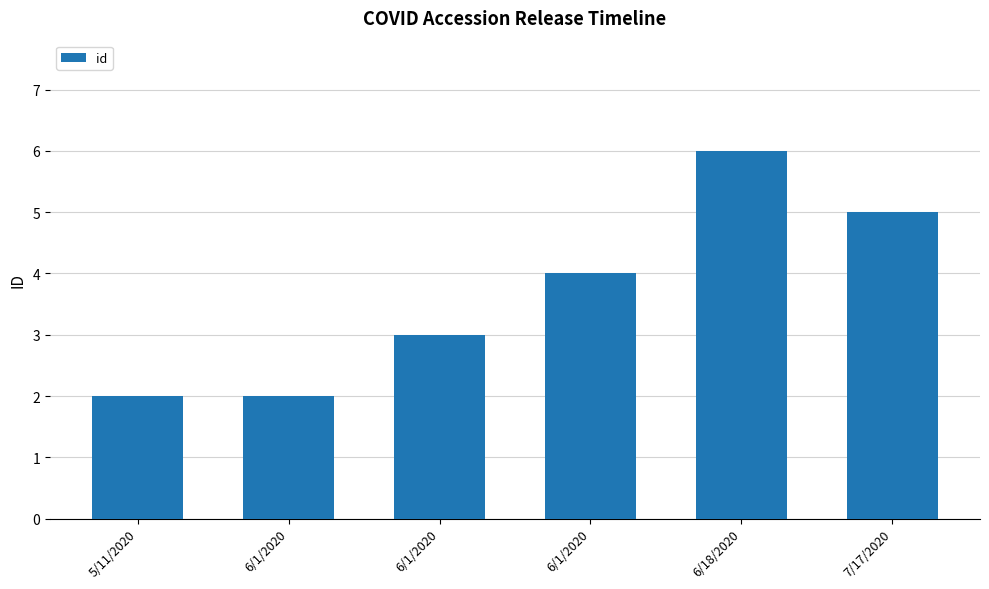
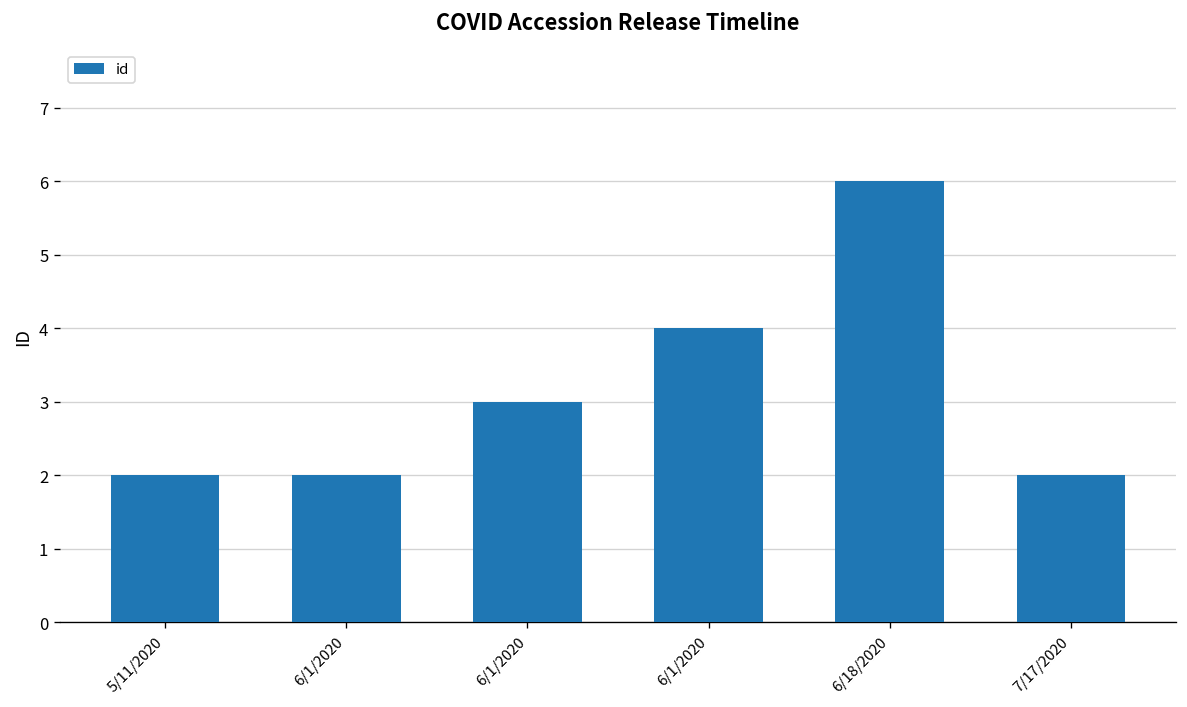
  {
    "5/11/2020": 2,
    "6/18/2020": 6,
-   "7/17/2020": 5
+   "7/17/2020": 2
  }
